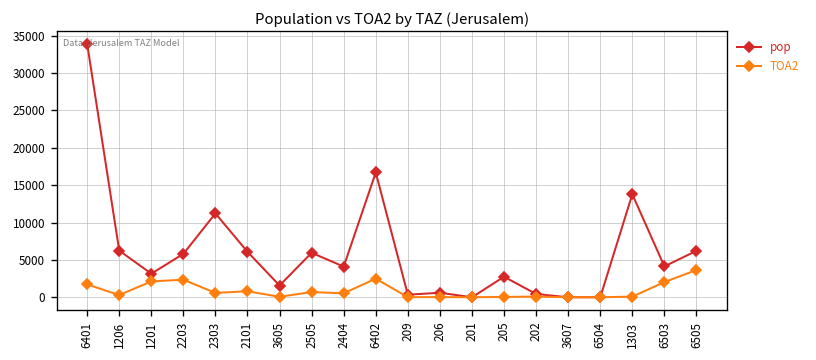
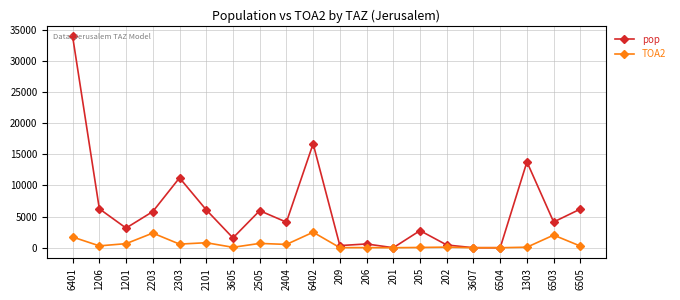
  {
    "pop": {
      "6401": 34000,
      "1206": 6000,
      "1201": 3000,
      "2203": 6000,
      "2303": 11000,
      "2101": 6000,
      "3605": 2000,
      "2505": 6000,
      "2404": 4000,
      "6402": 17000,
      "206": 1000,
      "205": 3000,
      "1303": 14000,
      "6503": 4000,
      "6505": 6000
    },
    "TOA2": {
      "6401": 2000,
      "1206": 0,
-     "1201": 2000,
+     "1201": 1000,
      "2203": 2000,
      "2303": 1000,
      "2101": 1000,
      "3605": 0,
      "2505": 1000,
      "2404": 1000,
      "6402": 2000,
      "206": 0,
      "205": 0,
      "1303": 0,
      "6503": 2000,
-     "6505": 4000
+     "6505": 0
    }
  }
